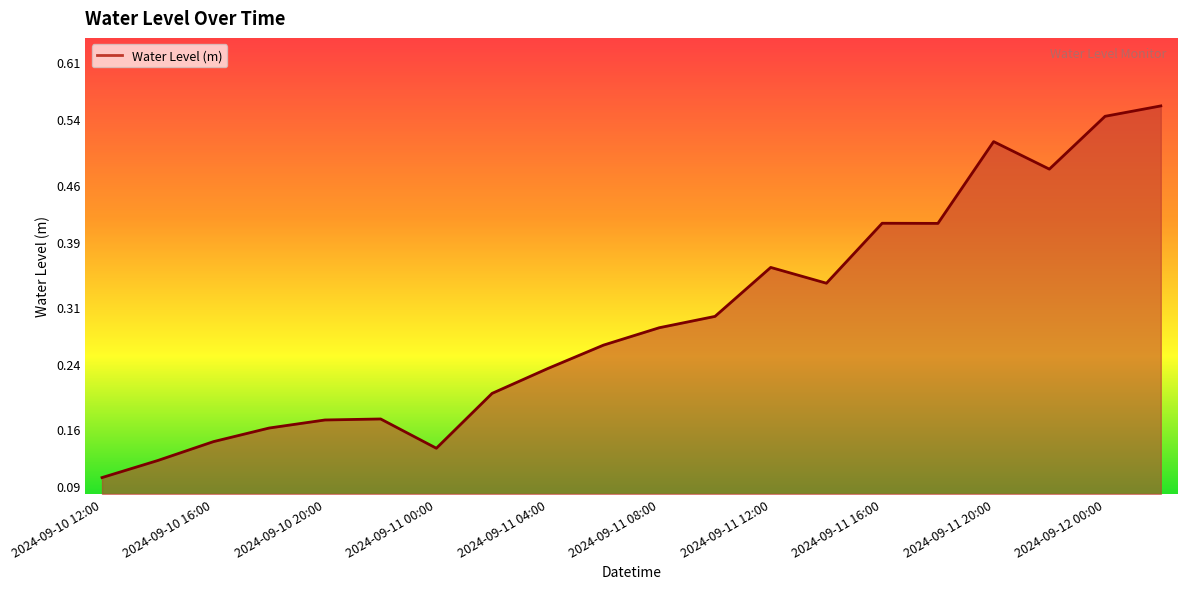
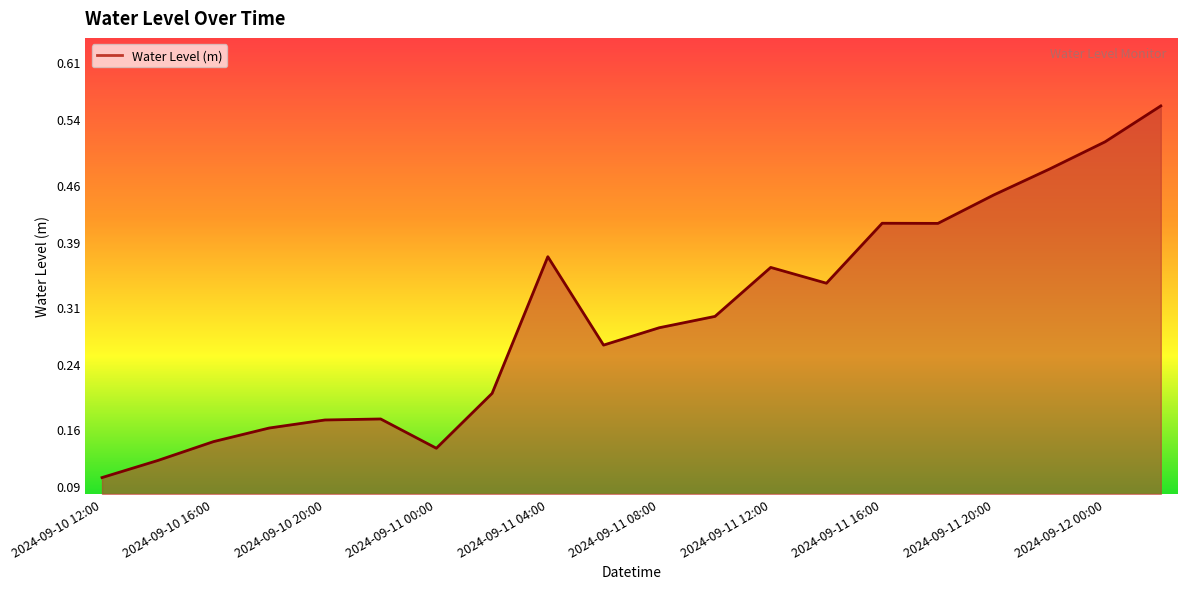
  {
    "2024-09-10 12:00": 0.10,
    "2024-09-10 16:00": 0.14,
    "2024-09-10 20:00": 0.17,
    "2024-09-11 00:00": 0.14,
-   "2024-09-11 04:00": 0.23,
+   "2024-09-11 04:00": 0.37,
    "2024-09-11 08:00": 0.28,
    "2024-09-11 12:00": 0.36,
    "2024-09-11 16:00": 0.41,
-   "2024-09-11 20:00": 0.51,
-   "2024-09-12 00:00": 0.54
+   "2024-09-11 20:00": 0.45,
+   "2024-09-12 00:00": 0.51
  }
